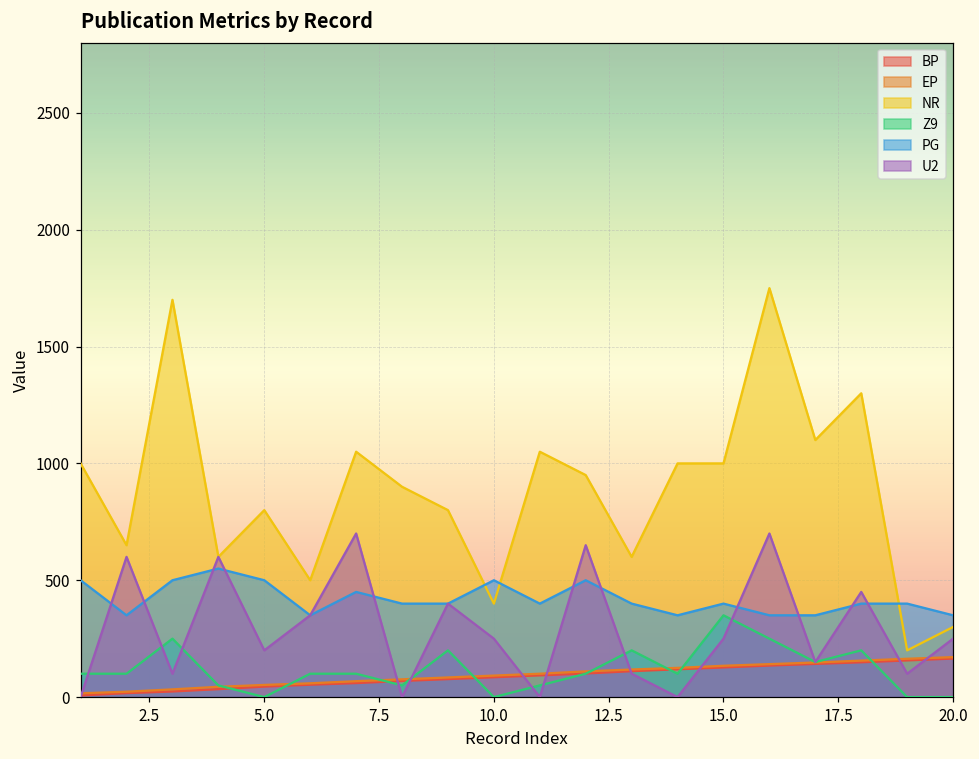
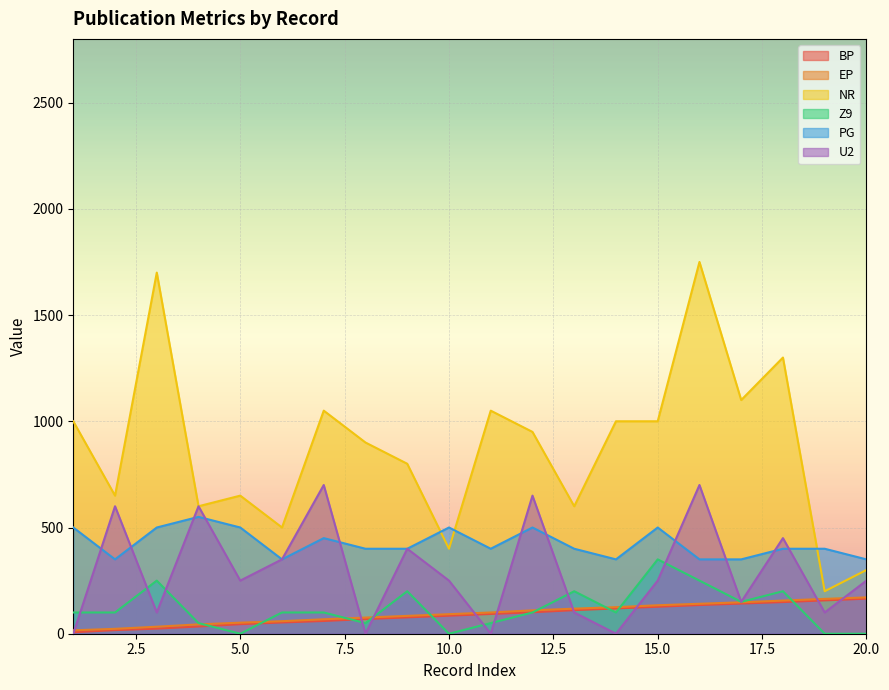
  {
    "NR": {
-     "5.0": 800,
+     "5.0": 650,
      "10.0": 400,
      "15.0": 1000,
      "20.0": 300
    },
    "Z9": {
      "5.0": 0,
      "10.0": 0,
      "15.0": 350,
      "20.0": 0
    },
    "PG": {
      "5.0": 500,
      "10.0": 500,
-     "15.0": 400,
+     "15.0": 500,
      "20.0": 350
    },
    "U2": {
-     "5.0": 200,
+     "5.0": 250,
      "10.0": 250,
      "15.0": 250,
      "20.0": 250
    }
  }
